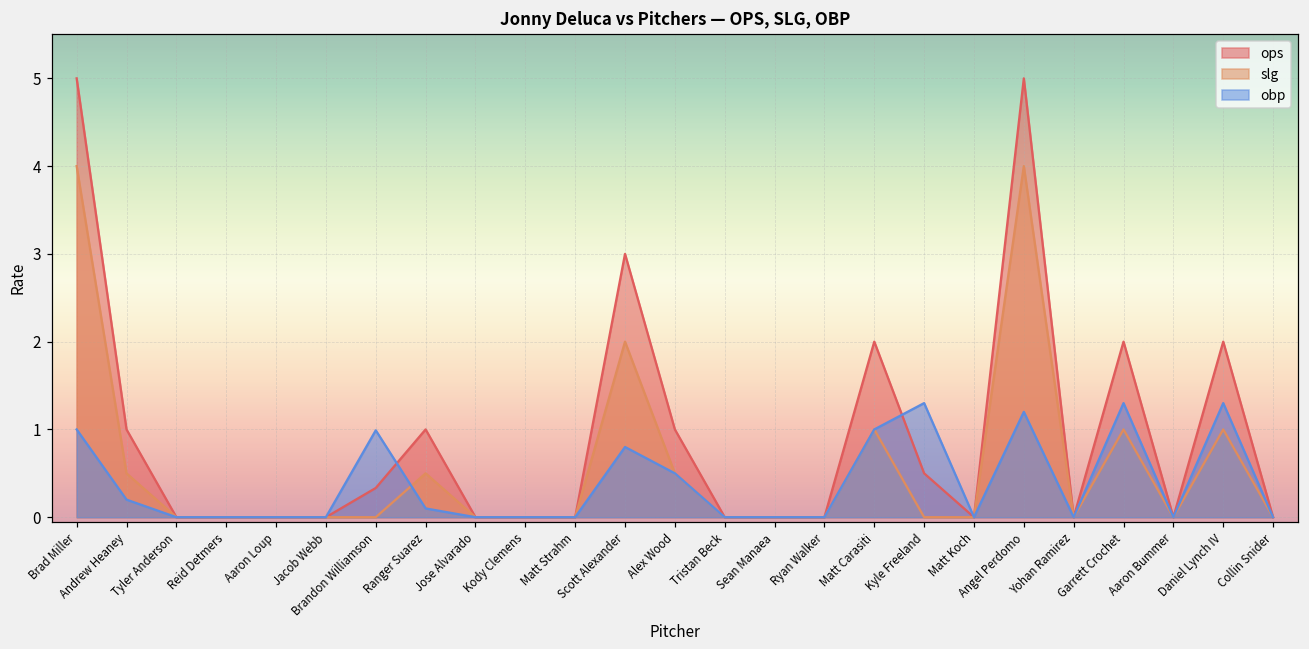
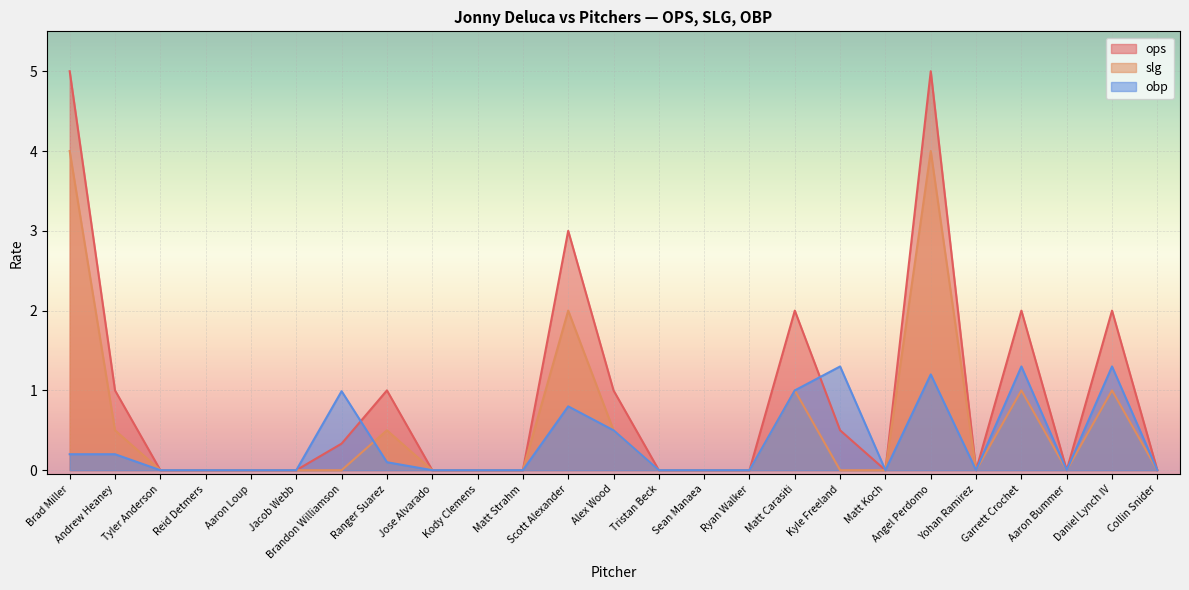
  {
    "obp": {
-     "Brad Miller": 1.0,
+     "Brad Miller": 0.2,
      "Andrew Heaney": 0.2,
      "Brandon Williamson": 1.0,
      "Ranger Suarez": 0.1,
      "Scott Alexander": 0.8,
      "Kyle Freeland": 1.3,
      "Angel Perdomo": 1.2,
      "Garrett Crochet": 1.3,
      "Daniel Lynch IV": 1.3
    }
  }
